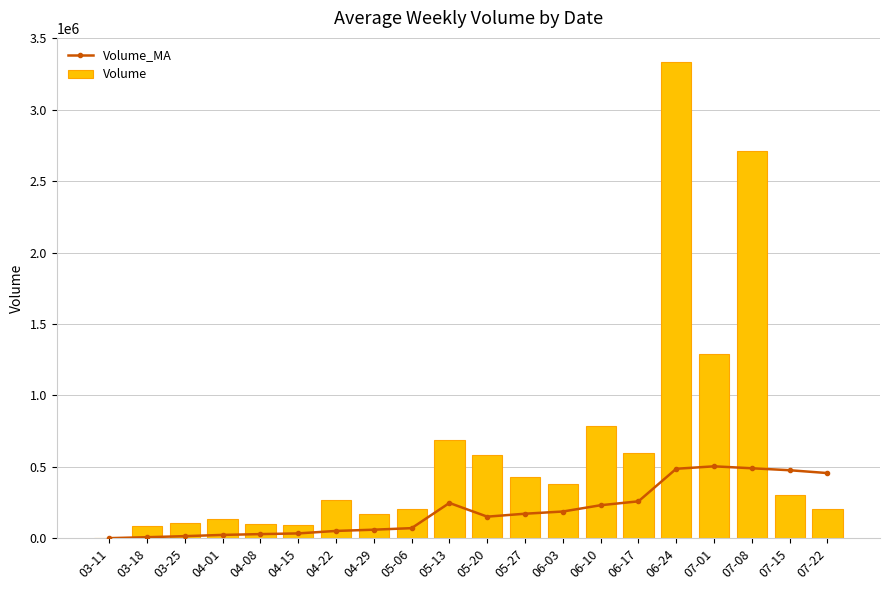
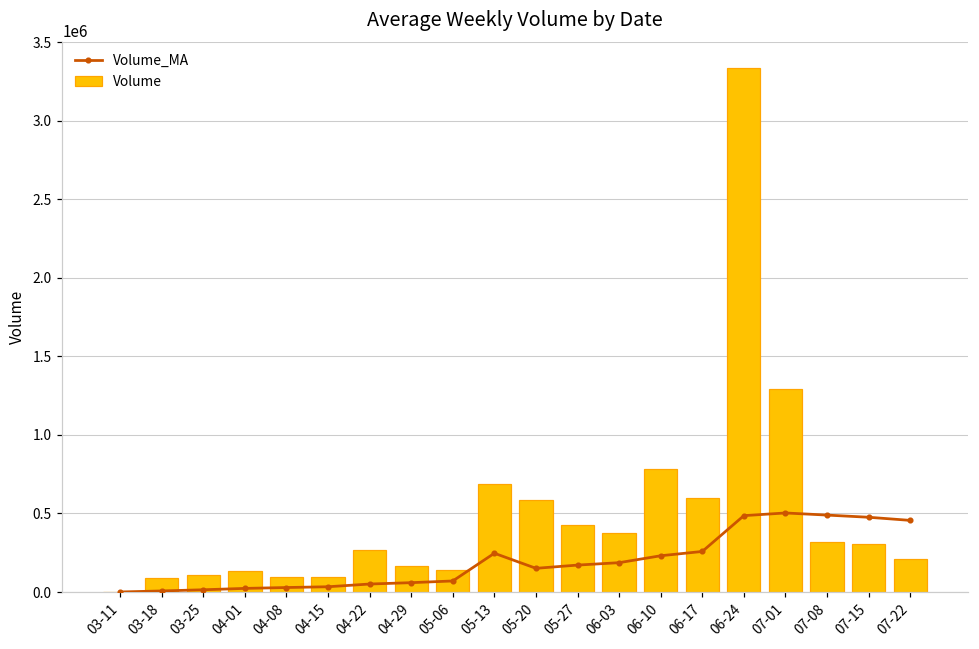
  {
    "Volume_MA": {
      "03-11": 0,
      "03-18": 10000,
      "03-25": 10000,
      "04-01": 20000,
      "04-08": 30000,
      "04-15": 30000,
      "04-22": 50000,
      "04-29": 60000,
      "05-06": 70000,
      "05-13": 250000,
      "05-20": 150000,
      "05-27": 170000,
      "06-03": 190000,
      "06-10": 230000,
      "06-17": 260000,
      "06-24": 490000,
      "07-01": 500000,
      "07-08": 490000,
      "07-15": 480000,
      "07-22": 460000
    },
    "Volume": {
      "03-18": 90000,
      "03-25": 110000,
      "04-01": 130000,
      "04-08": 100000,
      "04-15": 90000,
      "04-22": 270000,
      "04-29": 170000,
-     "05-06": 210000,
+     "05-06": 140000,
      "05-13": 690000,
      "05-20": 580000,
      "05-27": 430000,
      "06-03": 380000,
      "06-10": 780000,
      "06-17": 600000,
      "06-24": 3340000,
      "07-01": 1290000,
-     "07-08": 2710000,
+     "07-08": 320000,
      "07-15": 300000,
      "07-22": 210000
    }
  }
